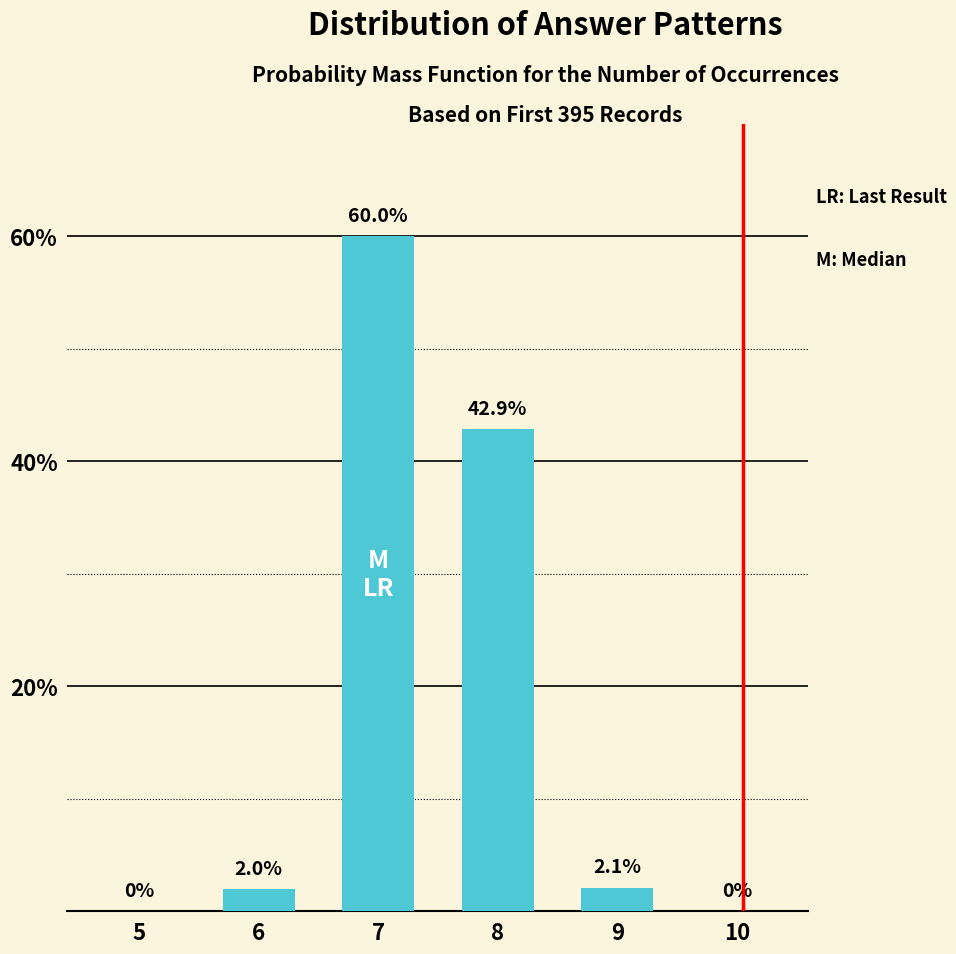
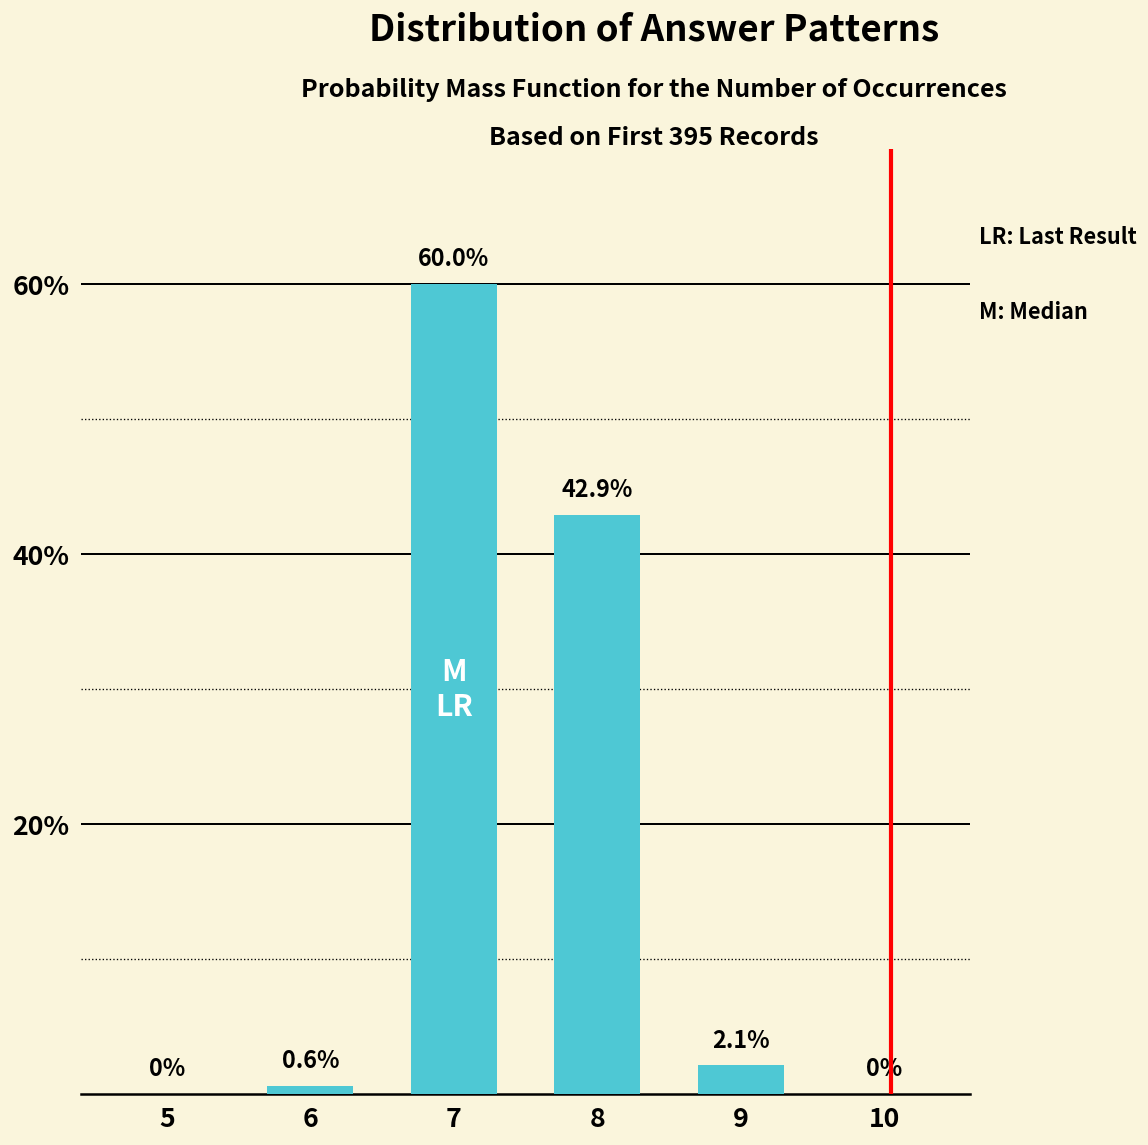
  {
    "5": "0%",
-   "6": "2.0%",
+   "6": "0.6%",
    "7": "60.0%",
    "8": "42.9%",
    "9": "2.1%",
    "10": "0%"
  }
